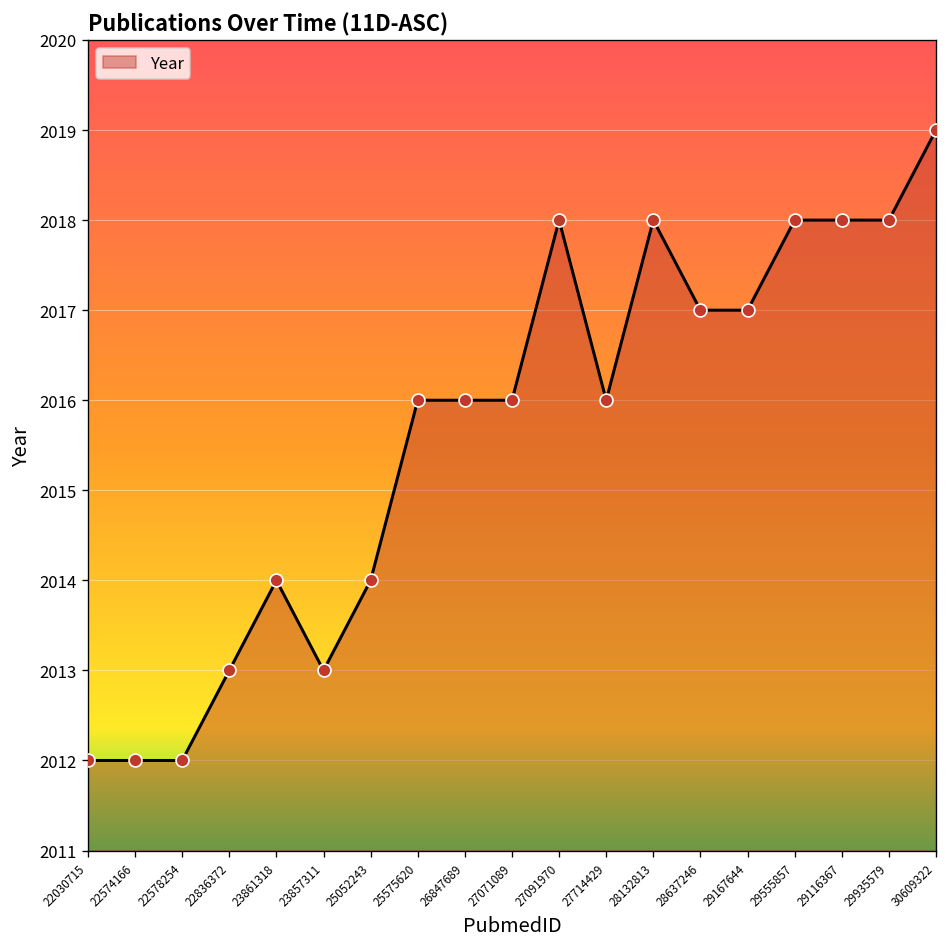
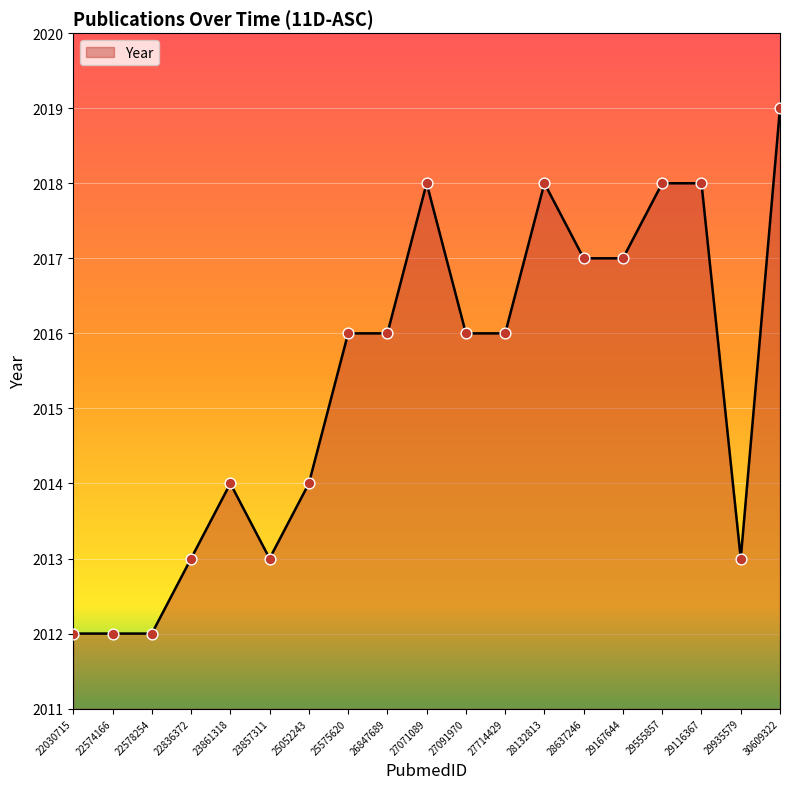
  {
    "22030715": 2012,
    "22574166": 2012,
    "22578254": 2012,
    "22836372": 2013,
    "23861318": 2014,
    "23857311": 2013,
    "25052243": 2014,
    "25575620": 2016,
    "26847689": 2016,
-   "27071089": 2016,
-   "27091970": 2018,
+   "27071089": 2018,
+   "27091970": 2016,
    "27714429": 2016,
    "28132813": 2018,
    "28637246": 2017,
    "29167644": 2017,
    "29555857": 2018,
    "29116367": 2018,
-   "29935579": 2018,
+   "29935579": 2013,
    "30609322": 2019
  }
